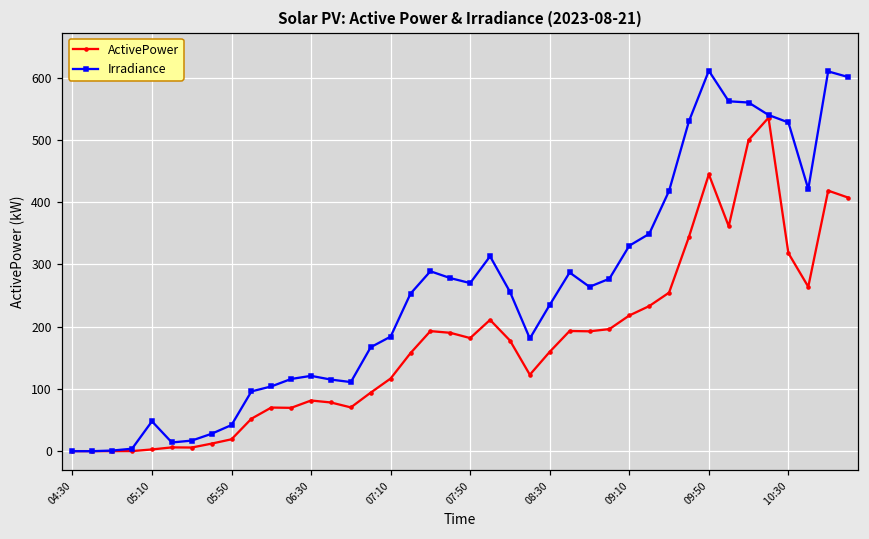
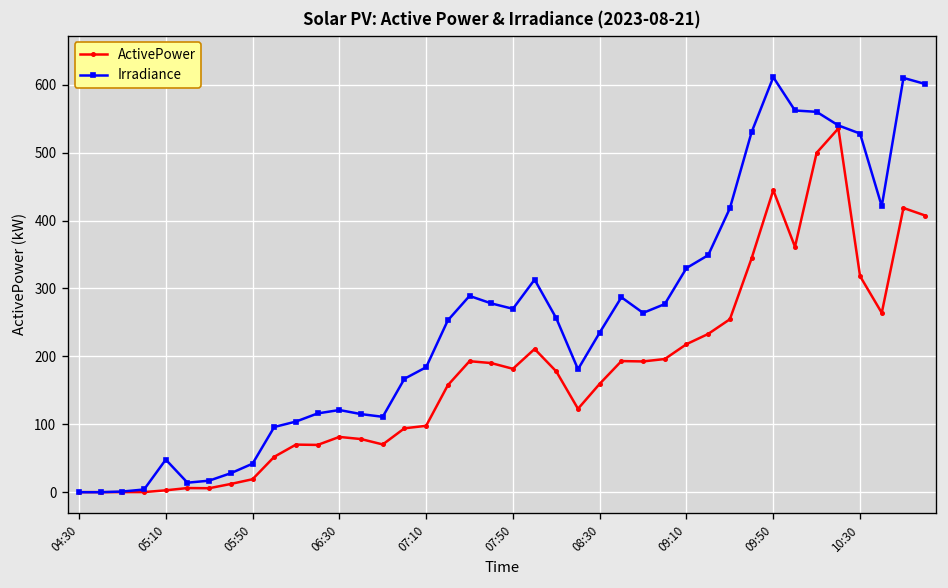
  {
    "ActivePower": {
      "05:10": 0,
      "05:50": 20,
      "06:30": 80,
-     "07:10": 120,
+     "07:10": 100,
      "07:50": 180,
      "08:30": 160,
      "09:10": 220,
      "09:50": 440,
      "10:30": 320
    },
    "Irradiance": {
      "05:10": 50,
      "05:50": 40,
      "06:30": 120,
      "07:10": 180,
      "07:50": 270,
      "08:30": 240,
      "09:10": 330,
      "09:50": 610,
      "10:30": 530
    }
  }
